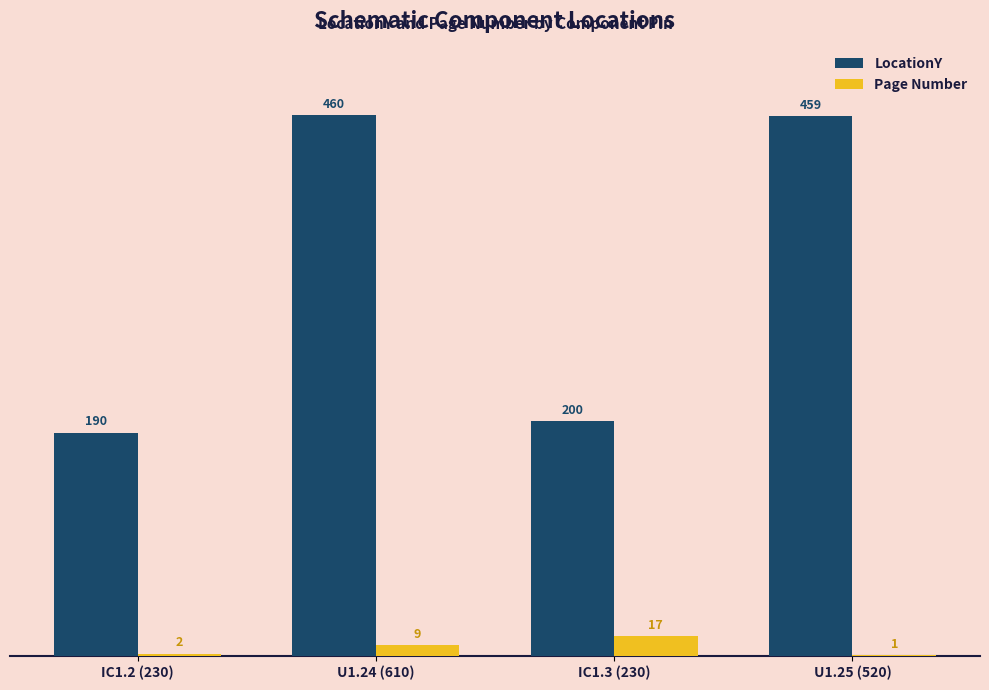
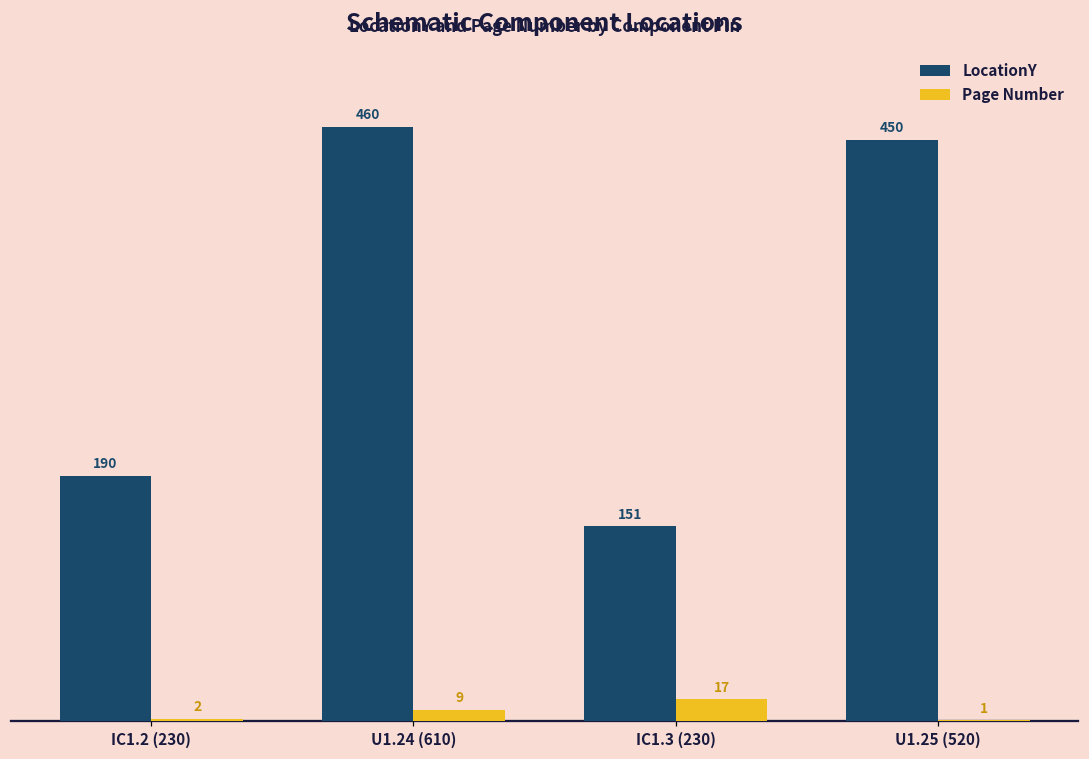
  {
    "LocationY": {
      "IC1.2 (230)": 190,
      "U1.24 (610)": 460,
-     "IC1.3 (230)": 200,
-     "U1.25 (520)": 459
+     "IC1.3 (230)": 151,
+     "U1.25 (520)": 450
    },
    "Page Number": {
      "IC1.2 (230)": 2,
      "U1.24 (610)": 9,
      "IC1.3 (230)": 17,
      "U1.25 (520)": 1
    }
  }
